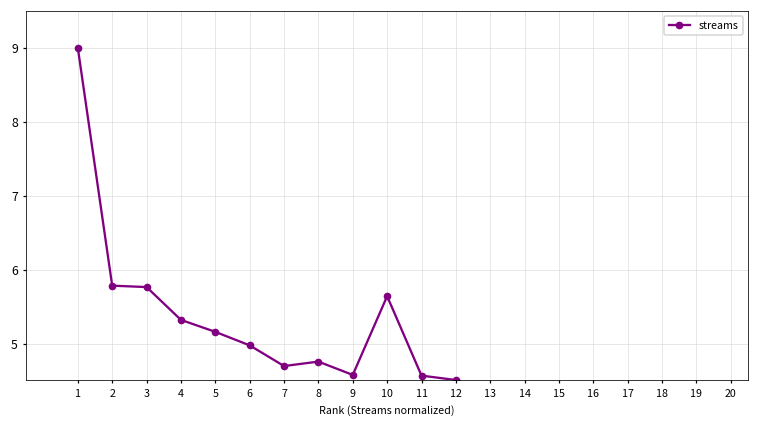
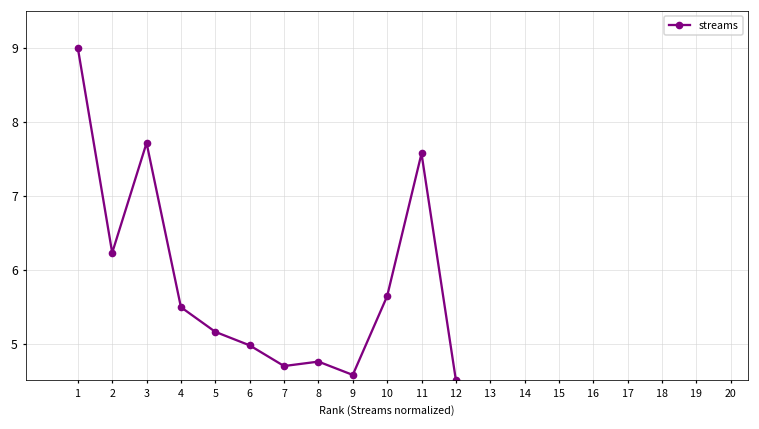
  {
    "1": 9.0,
-   "2": 5.8,
-   "3": 5.8,
-   "4": 5.3,
+   "2": 6.2,
+   "3": 7.7,
+   "4": 5.5,
    "5": 5.2,
    "6": 5.0,
    "7": 4.7,
    "8": 4.8,
    "9": 4.6,
    "10": 5.6,
-   "11": 4.6,
+   "11": 7.6,
    "12": 4.5
  }
